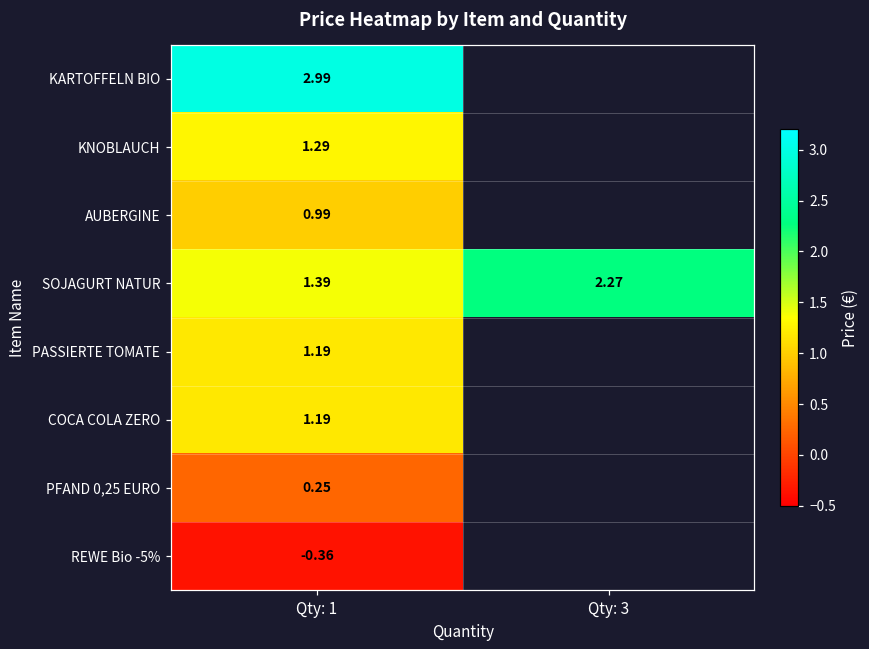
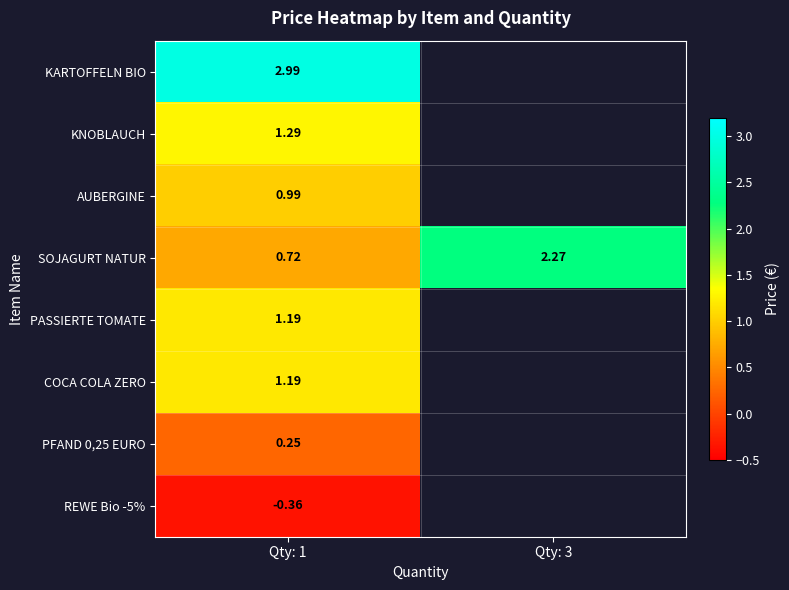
  {
    "KARTOFFELN BIO": {
      "Qty: 1": 2.99
    },
    "KNOBLAUCH": {
      "Qty: 1": 1.29
    },
    "AUBERGINE": {
      "Qty: 1": 0.99
    },
    "SOJAGURT NATUR": {
-     "Qty: 1": 1.39,
+     "Qty: 1": 0.72,
      "Qty: 3": 2.27
    },
    "PASSIERTE TOMATE": {
      "Qty: 1": 1.19
    },
    "COCA COLA ZERO": {
      "Qty: 1": 1.19
    },
    "PFAND 0,25 EURO": {
      "Qty: 1": 0.25
    },
    "REWE Bio -5%": {
      "Qty: 1": -0.36
    }
  }
